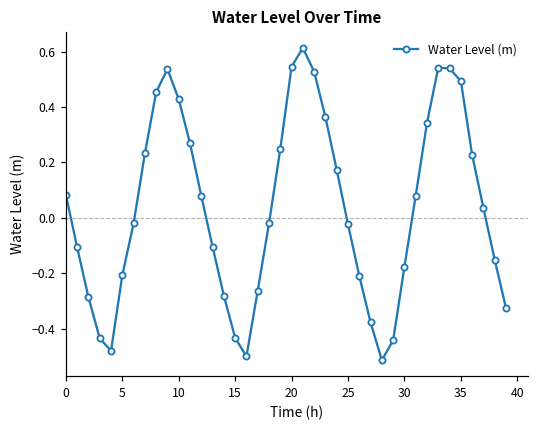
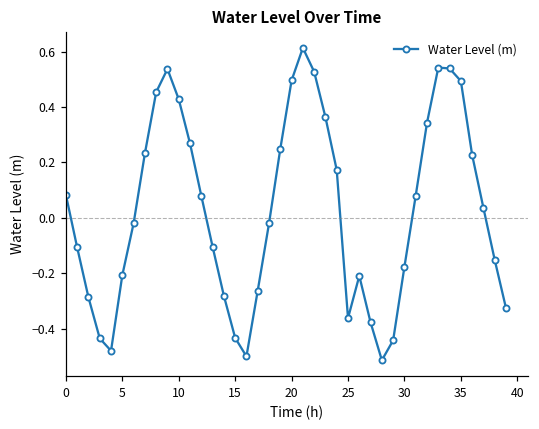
  {
    "0": 0.08,
    "5": -0.21,
    "10": 0.43,
    "15": -0.43,
-   "20": 0.55,
-   "25": -0.02,
+   "20": 0.50,
+   "25": -0.36,
    "30": -0.18,
    "35": 0.49
  }
